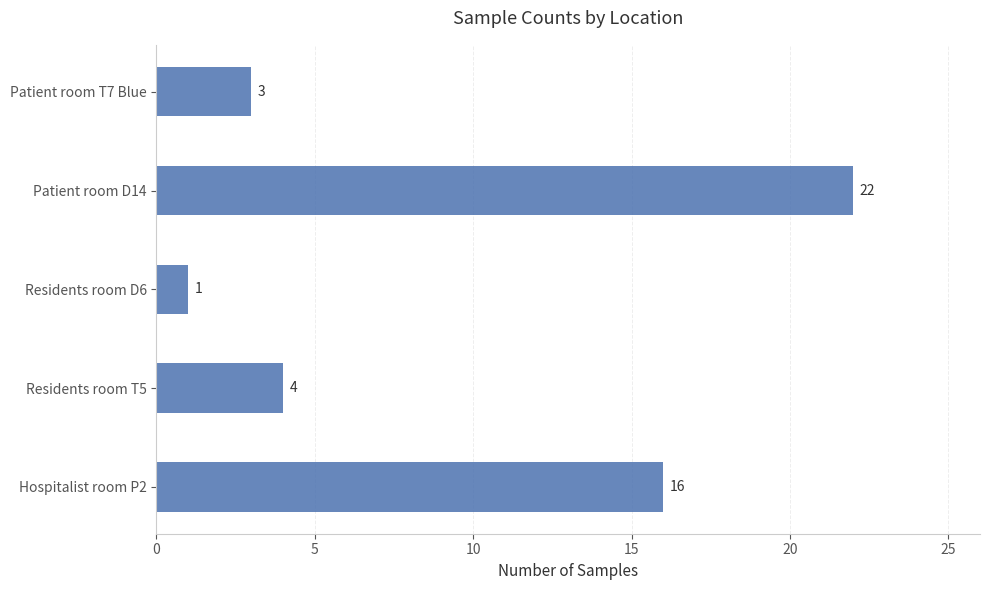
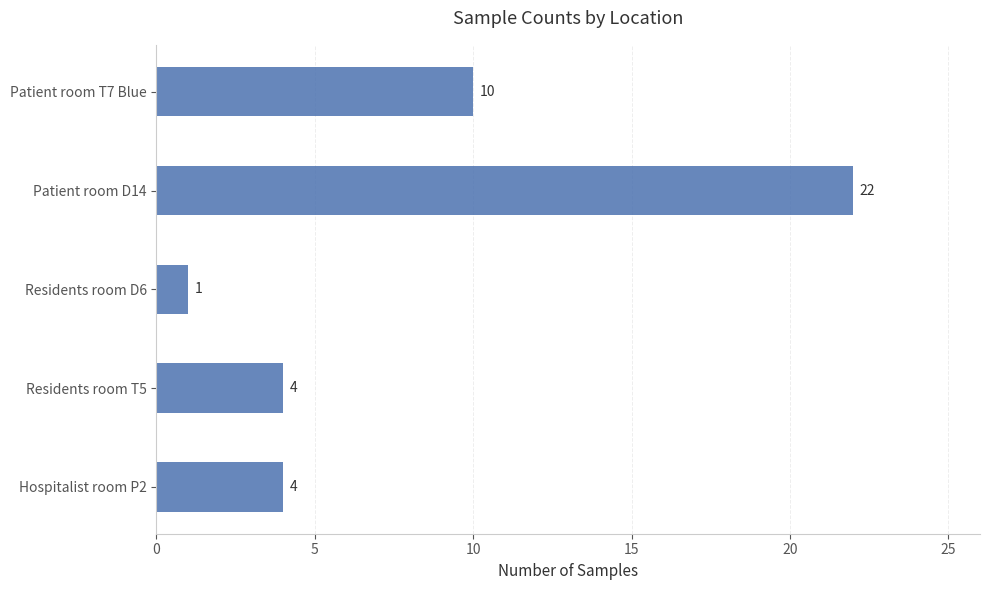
  {
-   "Patient room T7 Blue": 3,
+   "Patient room T7 Blue": 10,
    "Patient room D14": 22,
    "Residents room D6": 1,
    "Residents room T5": 4,
-   "Hospitalist room P2": 16
+   "Hospitalist room P2": 4
  }
